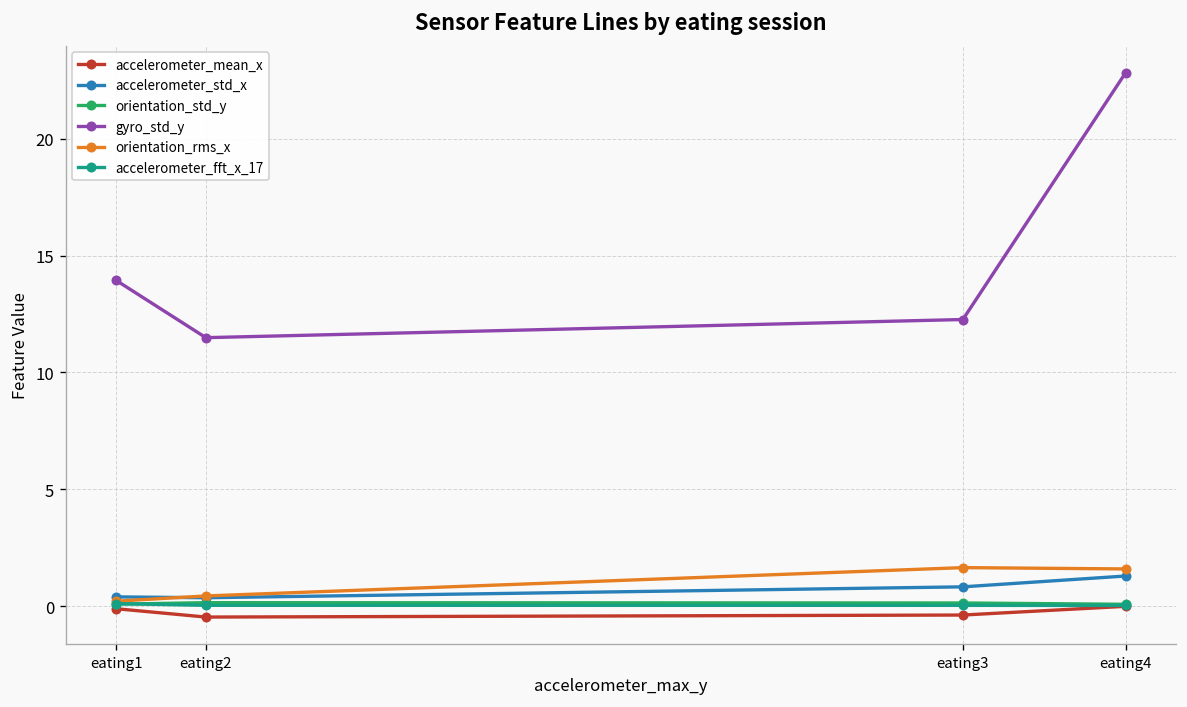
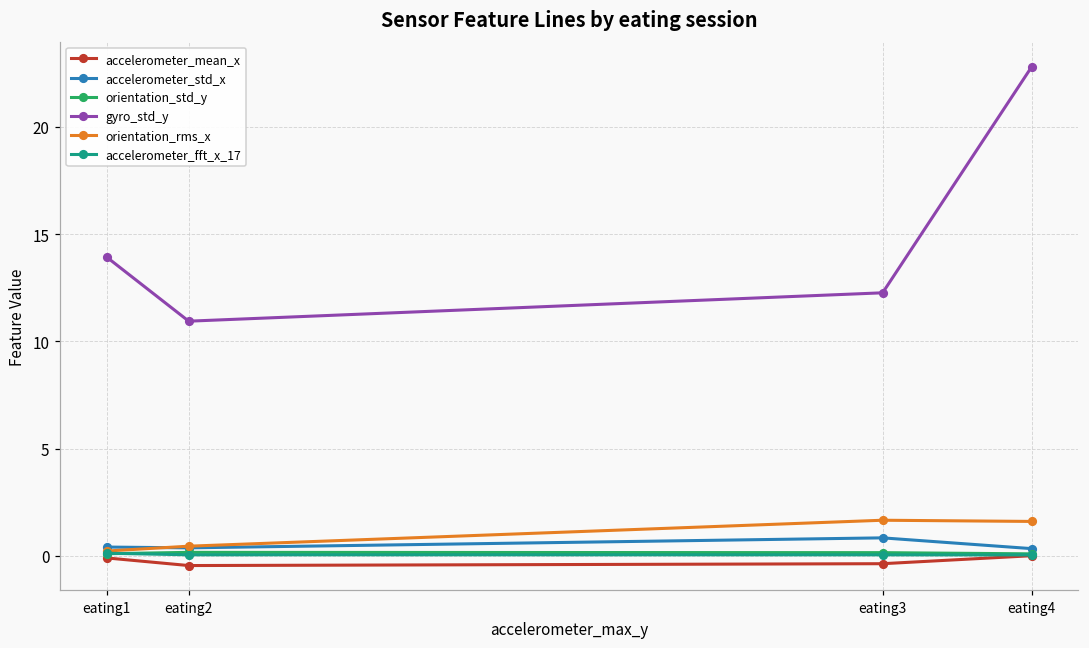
  {
    "accelerometer_mean_x": {
      "eating1": -0.1,
      "eating2": -0.5,
      "eating3": -0.4
    },
    "accelerometer_std_x": {
      "eating1": 0.4,
      "eating3": 0.8,
-     "eating4": 1.3
+     "eating4": 0.3
    },
    "gyro_std_y": {
      "eating1": 13.9,
-     "eating2": 11.5,
+     "eating2": 10.9,
      "eating3": 12.3,
      "eating4": 22.8
    },
    "orientation_rms_x": {
      "eating3": 1.7,
      "eating4": 1.6
    }
  }
